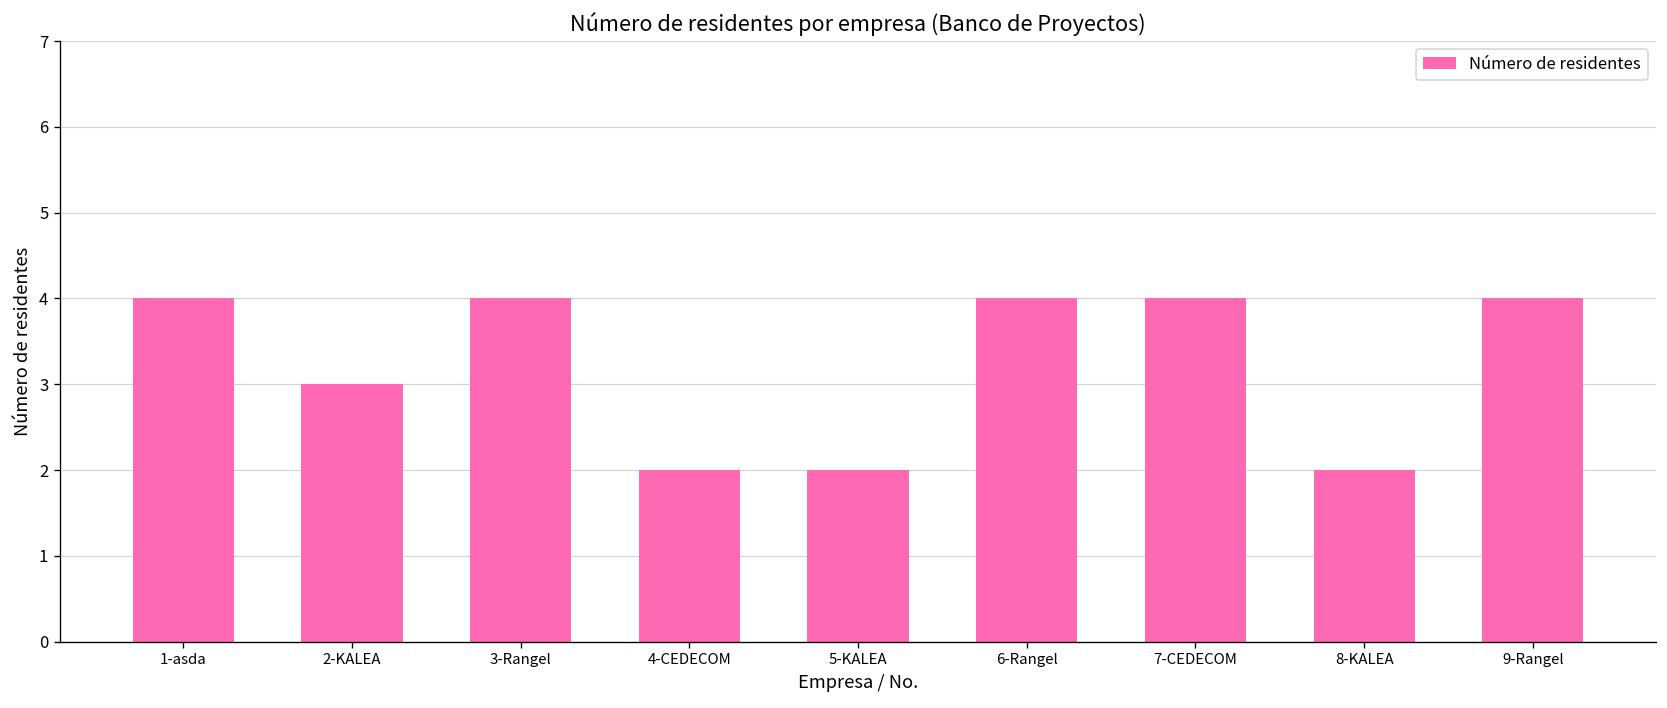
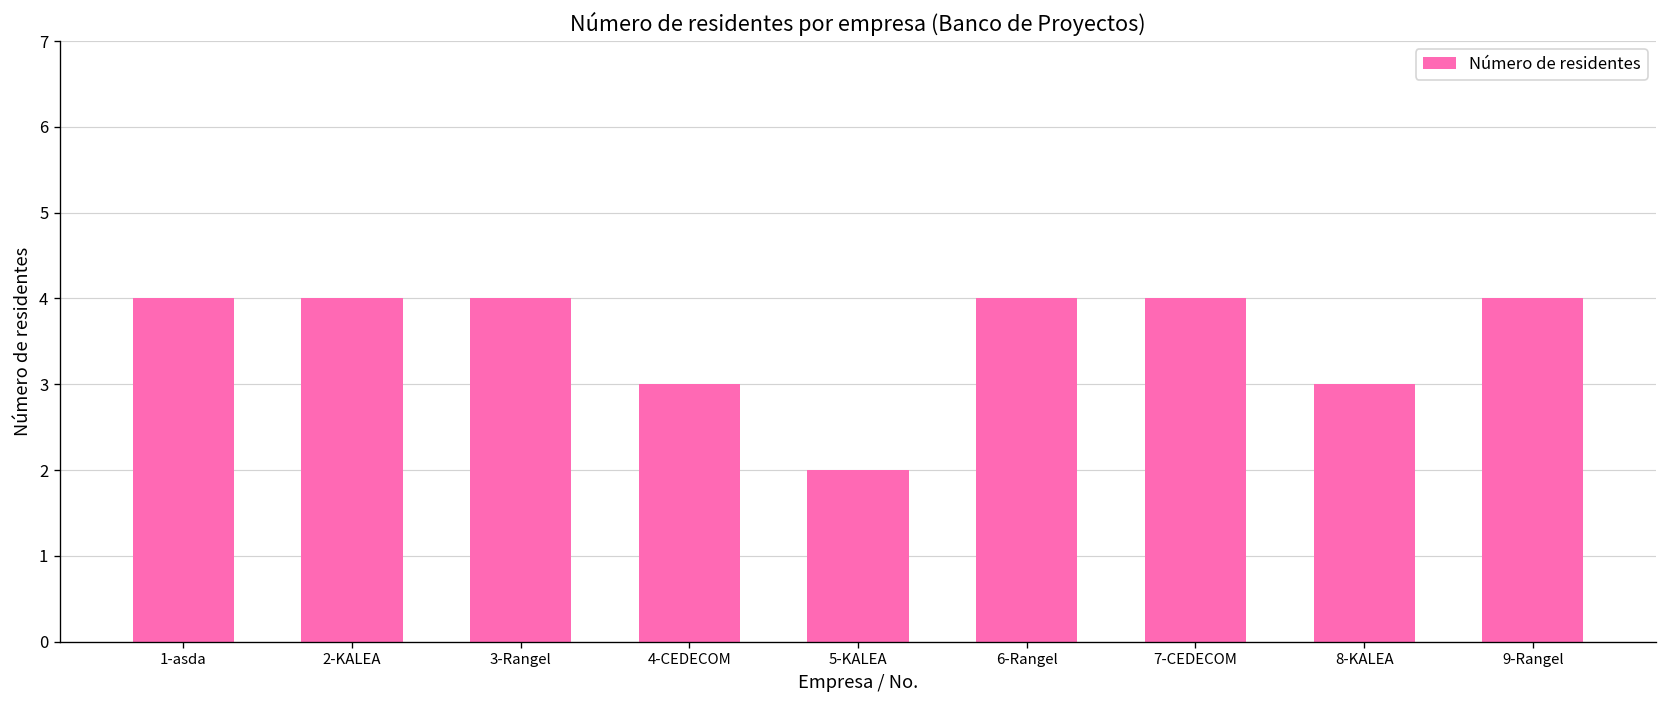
  {
    "1-asda": 4,
-   "2-KALEA": 3,
+   "2-KALEA": 4,
    "3-Rangel": 4,
-   "4-CEDECOM": 2,
+   "4-CEDECOM": 3,
    "5-KALEA": 2,
    "6-Rangel": 4,
    "7-CEDECOM": 4,
-   "8-KALEA": 2,
+   "8-KALEA": 3,
    "9-Rangel": 4
  }
